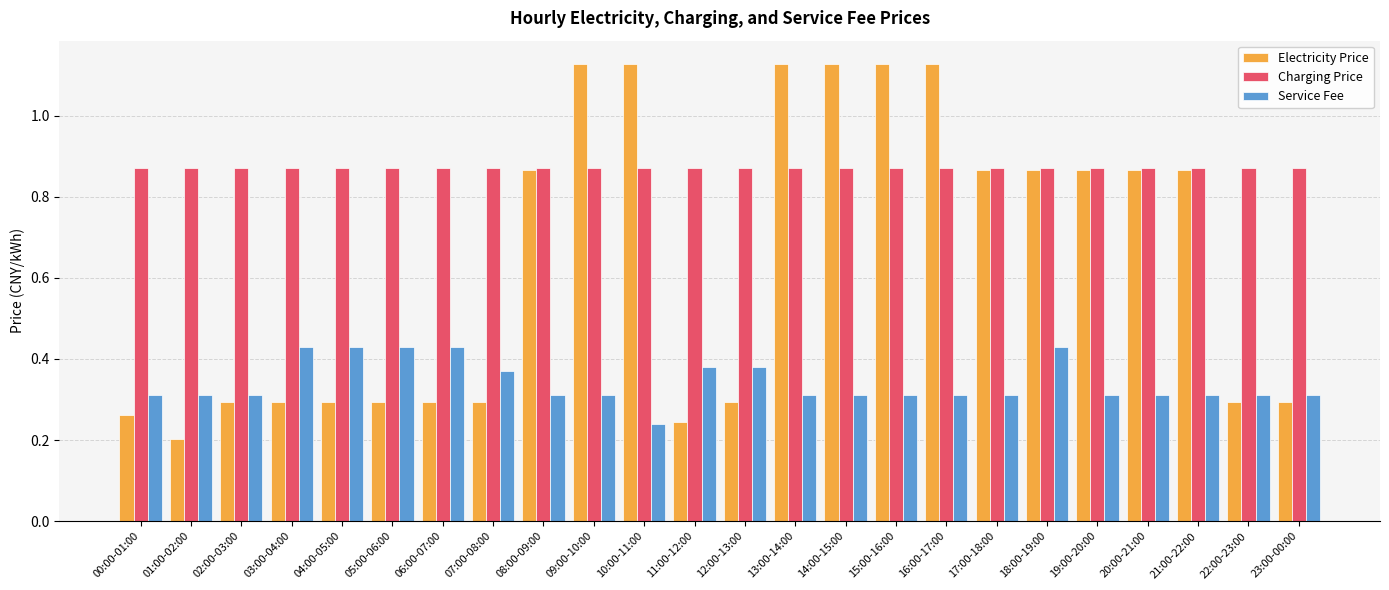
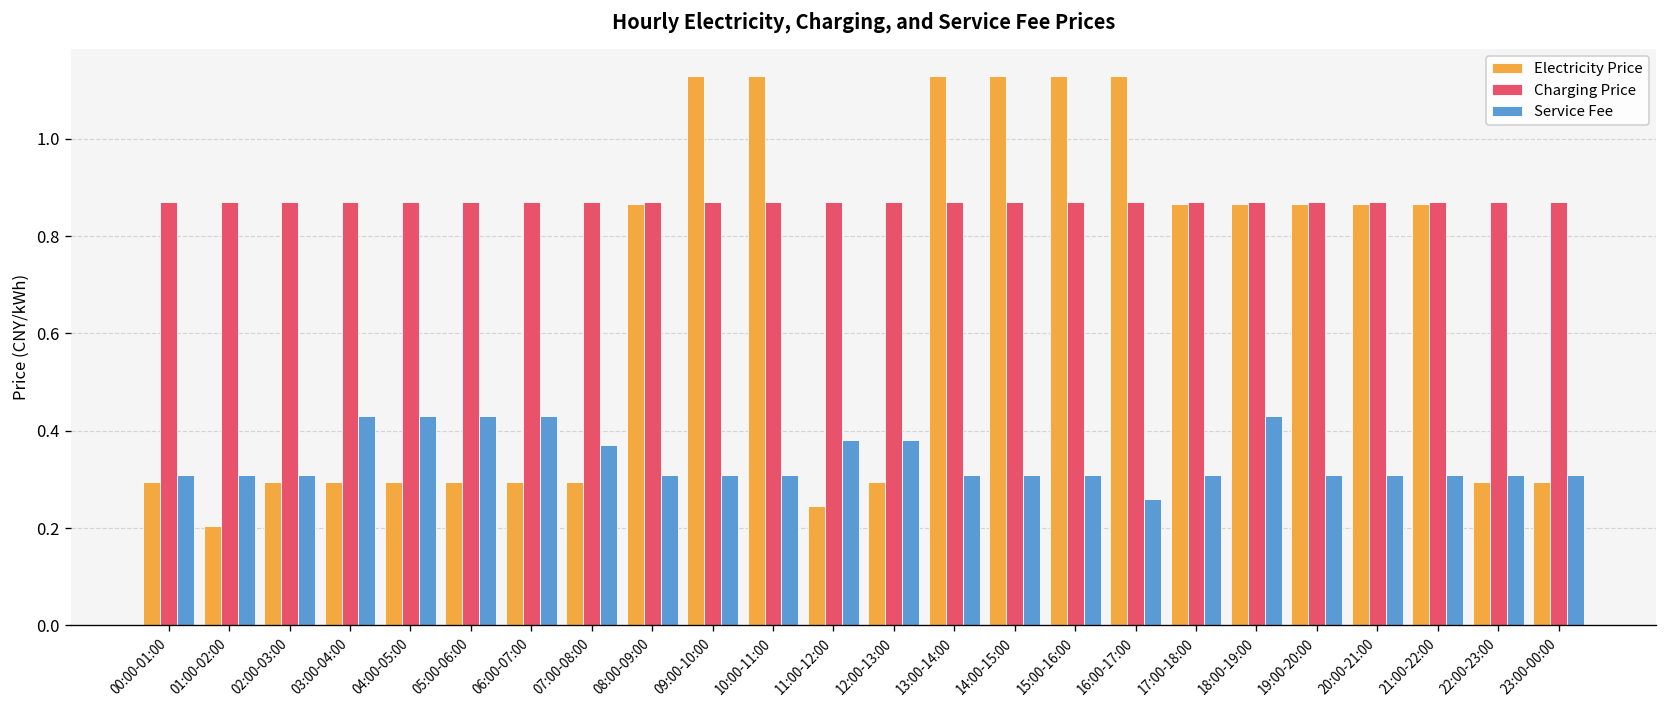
  {
    "Electricity Price": {
-     "00:00-01:00": 0.26,
+     "00:00-01:00": 0.29,
      "01:00-02:00": 0.20,
      "02:00-03:00": 0.29,
      "03:00-04:00": 0.29,
      "04:00-05:00": 0.29,
      "05:00-06:00": 0.29,
      "06:00-07:00": 0.29,
      "07:00-08:00": 0.29,
      "08:00-09:00": 0.87,
      "09:00-10:00": 1.13,
      "10:00-11:00": 1.13,
      "11:00-12:00": 0.24,
      "12:00-13:00": 0.29,
      "13:00-14:00": 1.13,
      "14:00-15:00": 1.13,
      "15:00-16:00": 1.13,
      "16:00-17:00": 1.13,
      "17:00-18:00": 0.87,
      "18:00-19:00": 0.87,
      "19:00-20:00": 0.87,
      "20:00-21:00": 0.87,
      "21:00-22:00": 0.87,
      "22:00-23:00": 0.29,
      "23:00-00:00": 0.29
    },
    "Charging Price": {
      "00:00-01:00": 0.87,
      "01:00-02:00": 0.87,
      "02:00-03:00": 0.87,
      "03:00-04:00": 0.87,
      "04:00-05:00": 0.87,
      "05:00-06:00": 0.87,
      "06:00-07:00": 0.87,
      "07:00-08:00": 0.87,
      "08:00-09:00": 0.87,
      "09:00-10:00": 0.87,
      "10:00-11:00": 0.87,
      "11:00-12:00": 0.87,
      "12:00-13:00": 0.87,
      "13:00-14:00": 0.87,
      "14:00-15:00": 0.87,
      "15:00-16:00": 0.87,
      "16:00-17:00": 0.87,
      "17:00-18:00": 0.87,
      "18:00-19:00": 0.87,
      "19:00-20:00": 0.87,
      "20:00-21:00": 0.87,
      "21:00-22:00": 0.87,
      "22:00-23:00": 0.87,
      "23:00-00:00": 0.87
    },
    "Service Fee": {
      "00:00-01:00": 0.31,
      "01:00-02:00": 0.31,
      "02:00-03:00": 0.31,
      "03:00-04:00": 0.43,
      "04:00-05:00": 0.43,
      "05:00-06:00": 0.43,
      "06:00-07:00": 0.43,
      "07:00-08:00": 0.37,
      "08:00-09:00": 0.31,
      "09:00-10:00": 0.31,
-     "10:00-11:00": 0.24,
+     "10:00-11:00": 0.31,
      "11:00-12:00": 0.38,
      "12:00-13:00": 0.38,
      "13:00-14:00": 0.31,
      "14:00-15:00": 0.31,
      "15:00-16:00": 0.31,
-     "16:00-17:00": 0.31,
+     "16:00-17:00": 0.26,
      "17:00-18:00": 0.31,
      "18:00-19:00": 0.43,
      "19:00-20:00": 0.31,
      "20:00-21:00": 0.31,
      "21:00-22:00": 0.31,
      "22:00-23:00": 0.31,
      "23:00-00:00": 0.31
    }
  }
